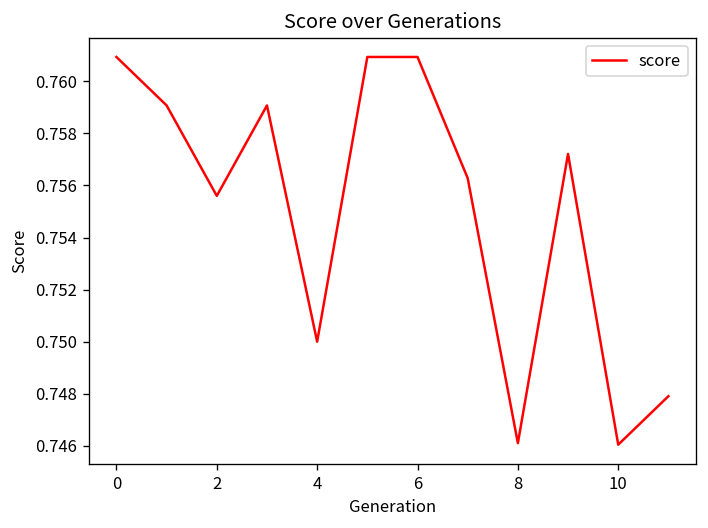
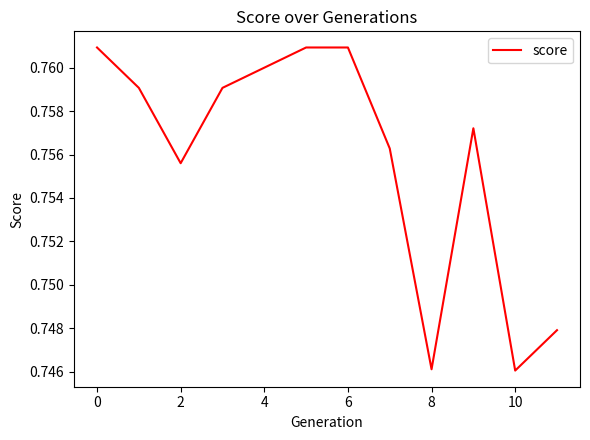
  {
    "0": 0.7609,
    "2": 0.7556,
-   "4": 0.75,
+   "4": 0.76,
    "6": 0.7609,
    "8": 0.7461,
    "10": 0.7460
  }
